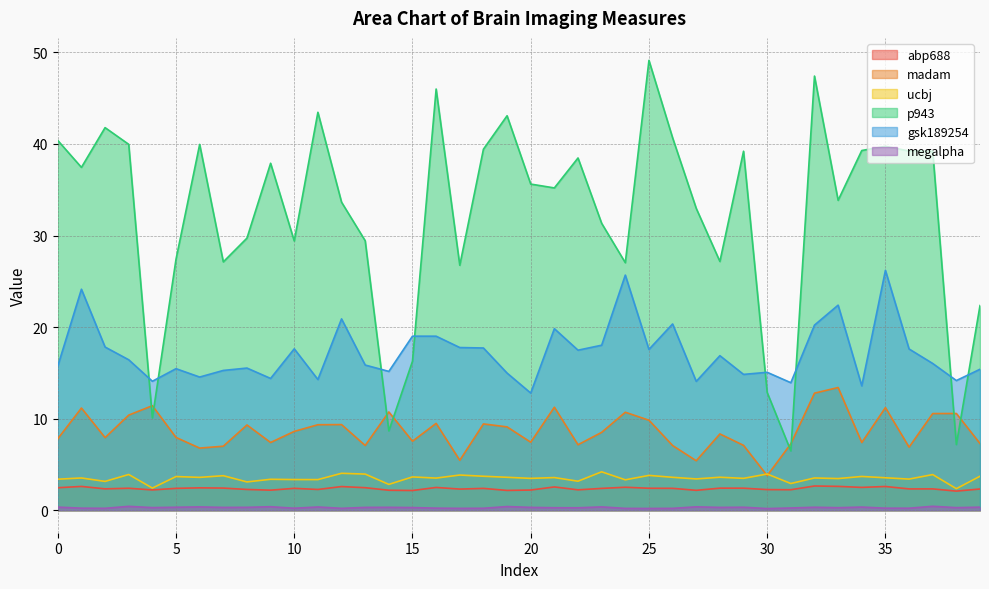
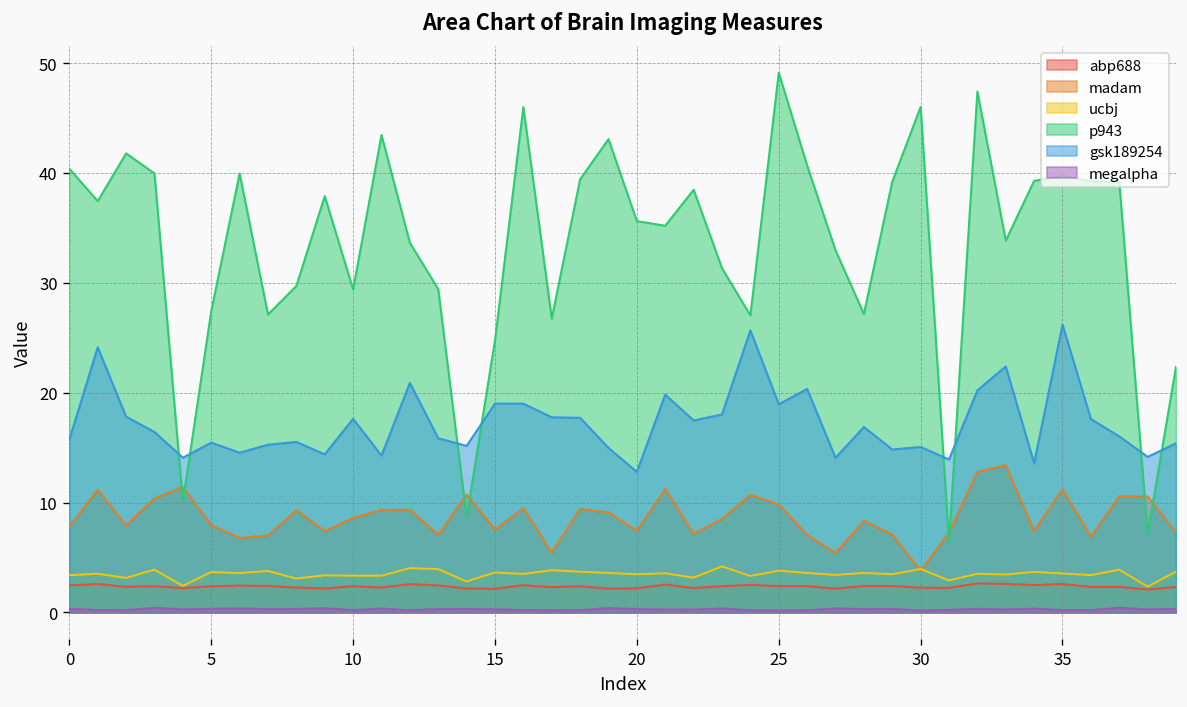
  {
    "p943": {
      "0": 40,
      "5": 27,
      "10": 29,
-     "15": 16,
+     "15": 25,
      "20": 36,
      "25": 49,
-     "30": 13
+     "30": 46
    },
    "gsk189254": {
      "0": 16,
      "5": 15,
      "10": 18,
      "15": 19,
      "20": 13,
-     "25": 18,
+     "25": 19,
      "30": 15,
      "35": 26
    },
    "megalpha": {
      "0": 0,
      "5": 0,
      "10": 0,
      "15": 0,
      "20": 0,
      "25": 0,
      "30": 0,
      "35": 0
    }
  }
